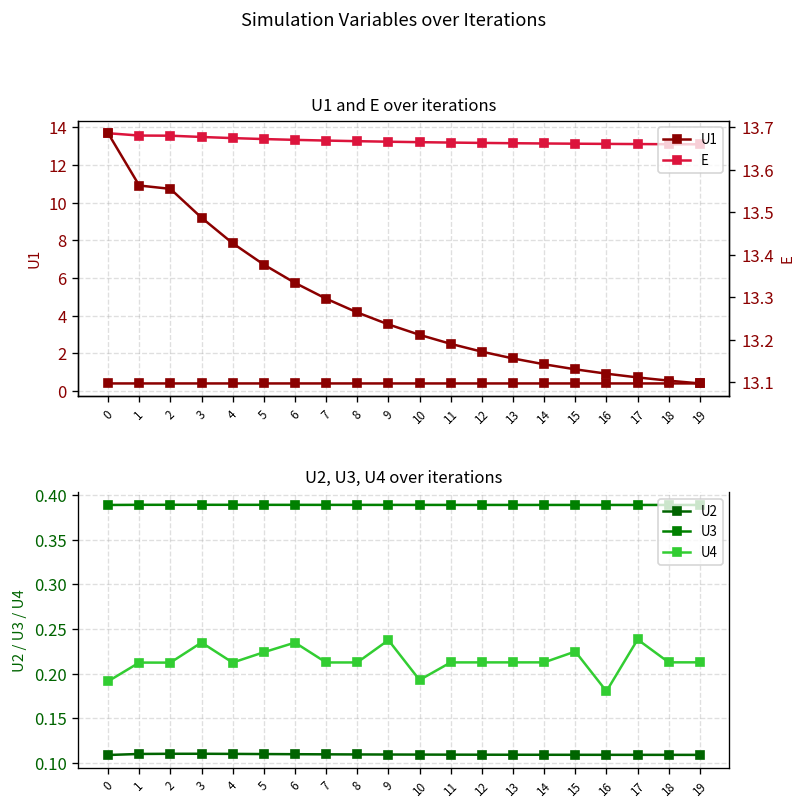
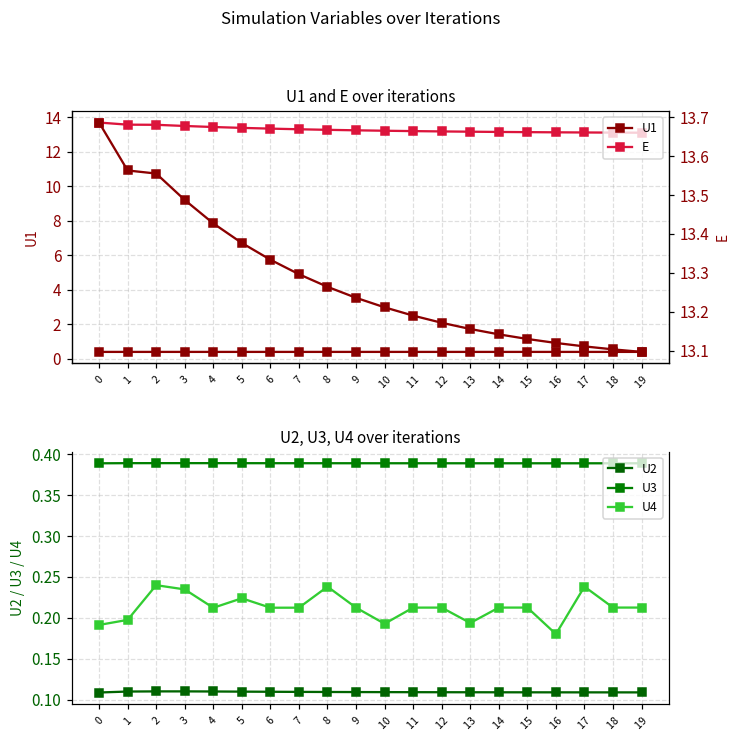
  {
    "U2, U3, U4 over iterations": {
      "U4": {
        "0": 0.19,
-       "1": 0.21,
-       "2": 0.21,
+       "1": 0.20,
+       "2": 0.24,
        "3": 0.23,
        "4": 0.21,
        "5": 0.22,
-       "6": 0.23,
+       "6": 0.21,
        "7": 0.21,
-       "8": 0.21,
-       "9": 0.24,
+       "8": 0.24,
+       "9": 0.21,
        "10": 0.19,
        "11": 0.21,
        "12": 0.21,
-       "13": 0.21,
+       "13": 0.19,
        "14": 0.21,
-       "15": 0.22,
+       "15": 0.21,
        "16": 0.18,
        "17": 0.24,
        "18": 0.21,
        "19": 0.21
      }
    }
  }
